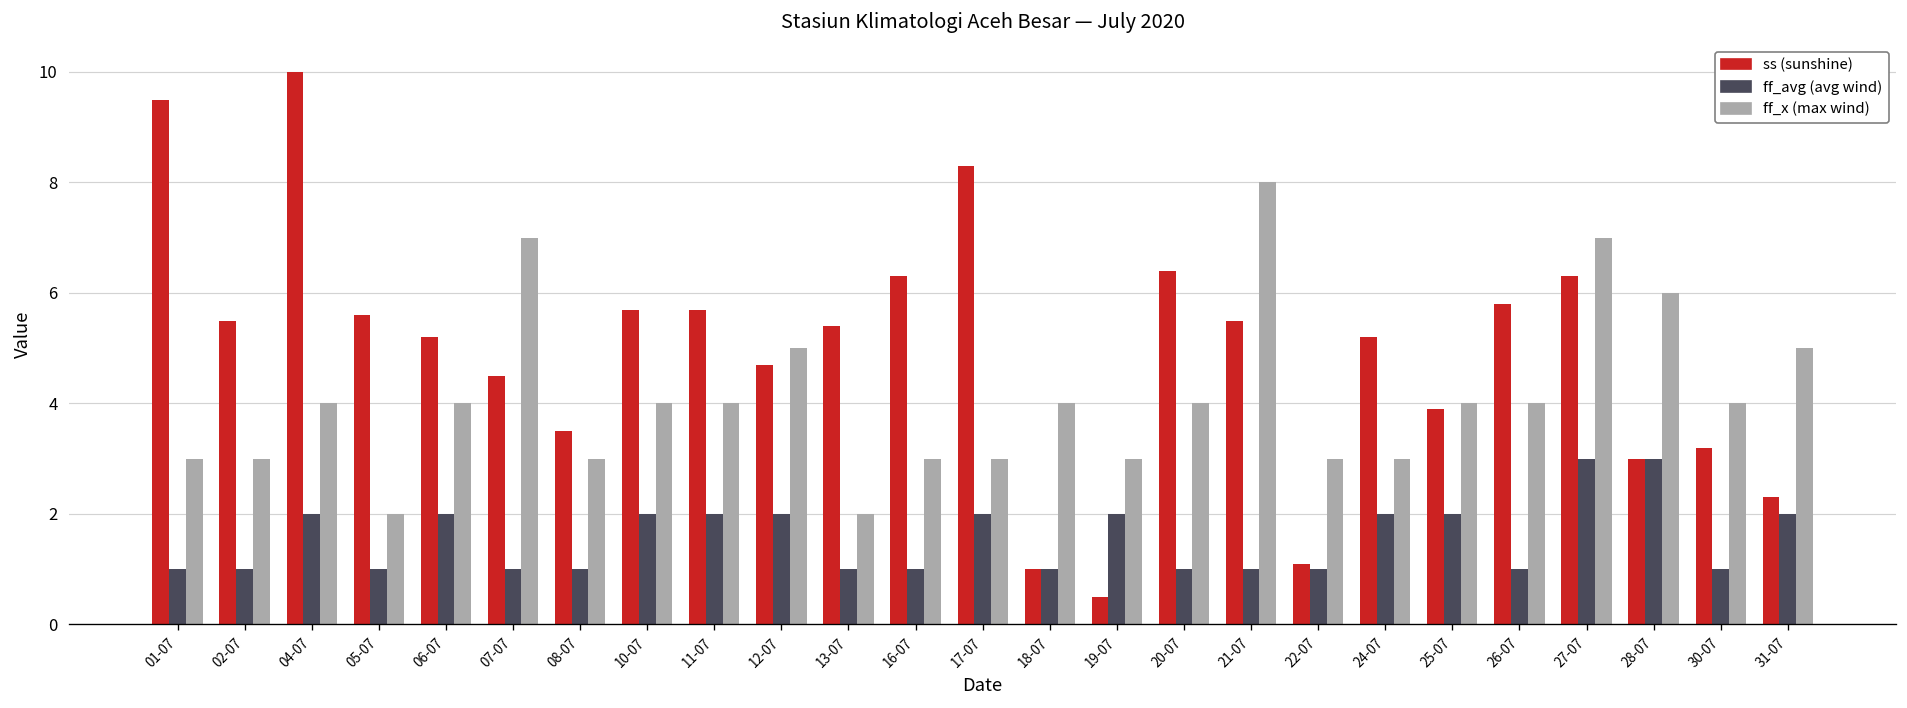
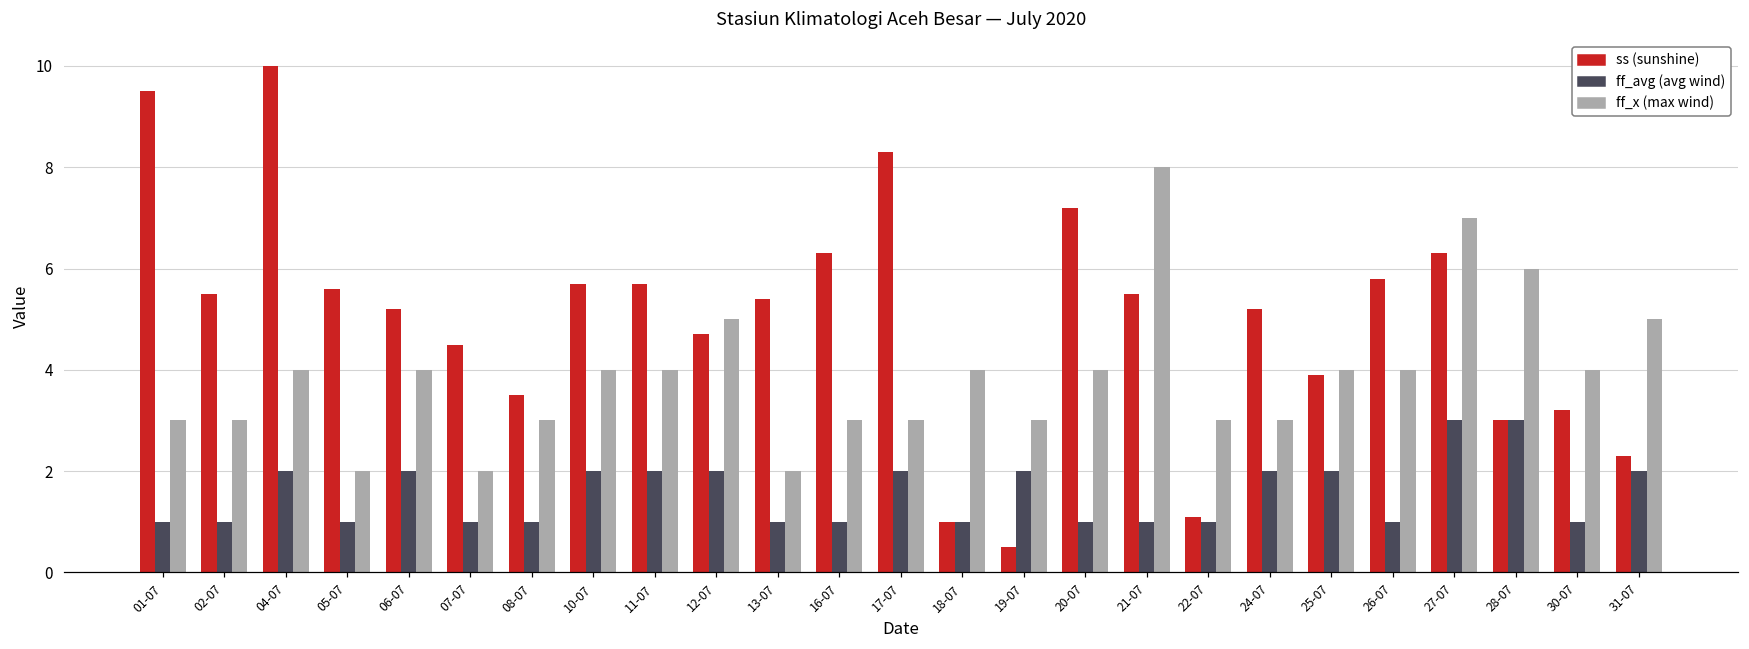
  {
    "ss (sunshine)": {
      "01-07": 9.5,
      "02-07": 5.5,
      "04-07": 10.0,
      "05-07": 5.6,
      "06-07": 5.2,
      "07-07": 4.5,
      "08-07": 3.5,
      "10-07": 5.7,
      "11-07": 5.7,
      "12-07": 4.7,
      "13-07": 5.4,
      "16-07": 6.3,
      "17-07": 8.3,
      "18-07": 1.0,
      "19-07": 0.5,
-     "20-07": 6.4,
+     "20-07": 7.2,
      "21-07": 5.5,
      "22-07": 1.1,
      "24-07": 5.2,
      "25-07": 3.9,
      "26-07": 5.8,
      "27-07": 6.3,
      "28-07": 3.0,
      "30-07": 3.2,
      "31-07": 2.3
    },
    "ff_avg (avg wind)": {
      "01-07": 1.0,
      "02-07": 1.0,
      "04-07": 2.0,
      "05-07": 1.0,
      "06-07": 2.0,
      "07-07": 1.0,
      "08-07": 1.0,
      "10-07": 2.0,
      "11-07": 2.0,
      "12-07": 2.0,
      "13-07": 1.0,
      "16-07": 1.0,
      "17-07": 2.0,
      "18-07": 1.0,
      "19-07": 2.0,
      "20-07": 1.0,
      "21-07": 1.0,
      "22-07": 1.0,
      "24-07": 2.0,
      "25-07": 2.0,
      "26-07": 1.0,
      "27-07": 3.0,
      "28-07": 3.0,
      "30-07": 1.0,
      "31-07": 2.0
    },
    "ff_x (max wind)": {
      "01-07": 3,
      "02-07": 3,
      "04-07": 4,
      "05-07": 2,
      "06-07": 4,
-     "07-07": 7,
+     "07-07": 2,
      "08-07": 3,
      "10-07": 4,
      "11-07": 4,
      "12-07": 5,
      "13-07": 2,
      "16-07": 3,
      "17-07": 3,
      "18-07": 4,
      "19-07": 3,
      "20-07": 4,
      "21-07": 8,
      "22-07": 3,
      "24-07": 3,
      "25-07": 4,
      "26-07": 4,
      "27-07": 7,
      "28-07": 6,
      "30-07": 4,
      "31-07": 5
    }
  }
